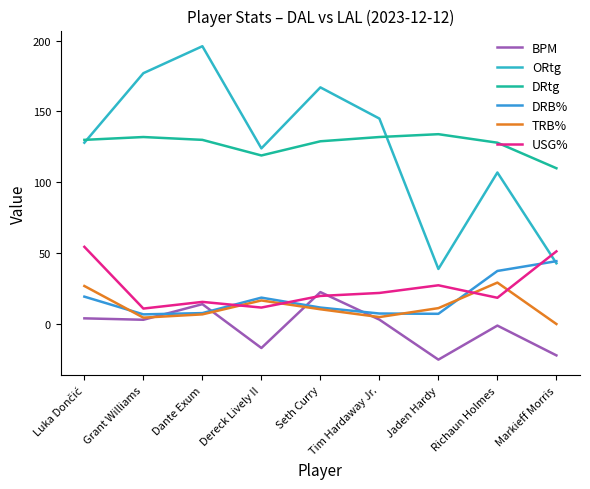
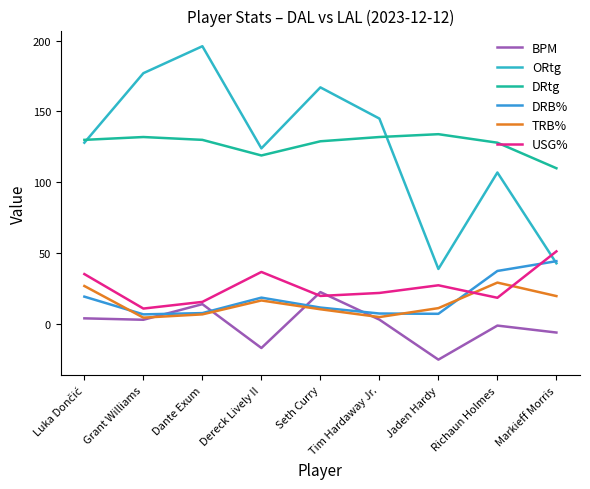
  {
    "BPM": {
      "Luka Dončić": 4,
      "Dereck Lively II": -17,
      "Seth Curry": 23,
      "Jaden Hardy": -25,
      "Richaun Holmes": -1,
-     "Markieff Morris": -22
+     "Markieff Morris": -6
    },
    "TRB%": {
      "Luka Dončić": 27,
      "Dereck Lively II": 17,
      "Jaden Hardy": 11,
      "Richaun Holmes": 29,
-     "Markieff Morris": 0
+     "Markieff Morris": 20
    },
    "USG%": {
-     "Luka Dončić": 55,
+     "Luka Dončić": 35,
      "Grant Williams": 11,
-     "Dereck Lively II": 12,
+     "Dereck Lively II": 37,
      "Seth Curry": 20,
      "Tim Hardaway Jr.": 22,
      "Jaden Hardy": 28,
      "Richaun Holmes": 19,
      "Markieff Morris": 51
    }
  }
